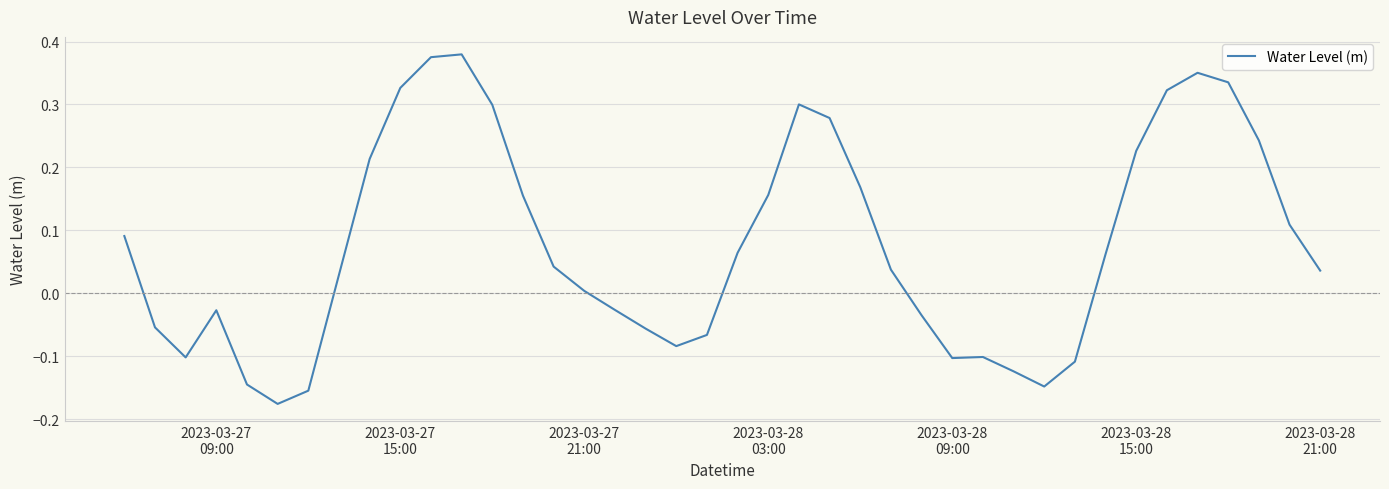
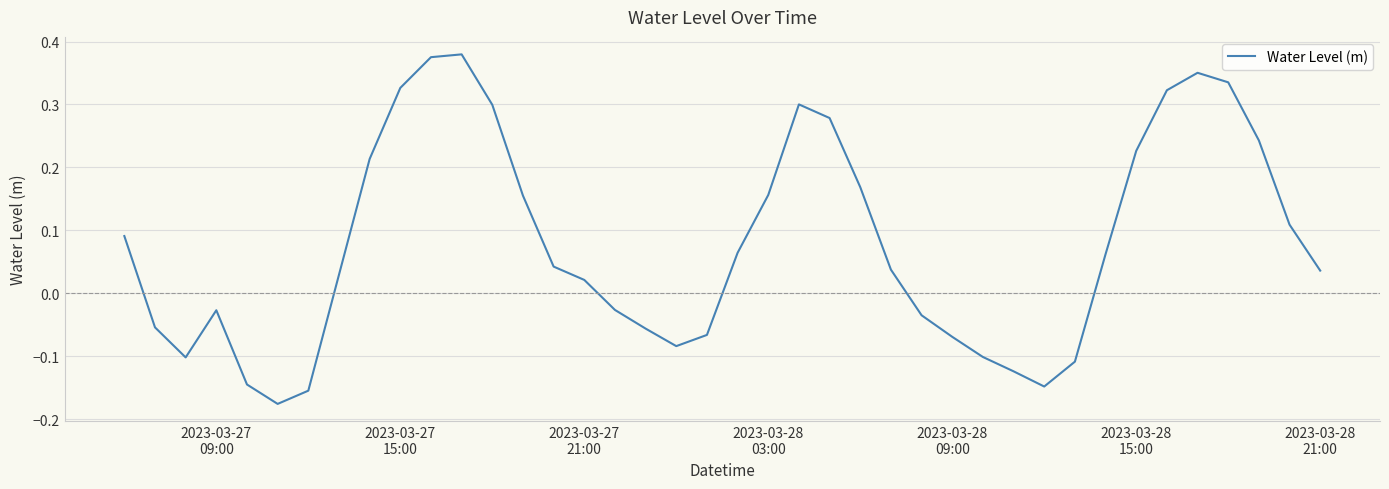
  {
    "2023-03-27 09:00": -0.03,
    "2023-03-27 15:00": 0.33,
-   "2023-03-27 21:00": 0.00,
+   "2023-03-27 21:00": 0.02,
    "2023-03-28 03:00": 0.16,
-   "2023-03-28 09:00": -0.10,
+   "2023-03-28 09:00": -0.07,
    "2023-03-28 15:00": 0.23,
    "2023-03-28 21:00": 0.04
  }
